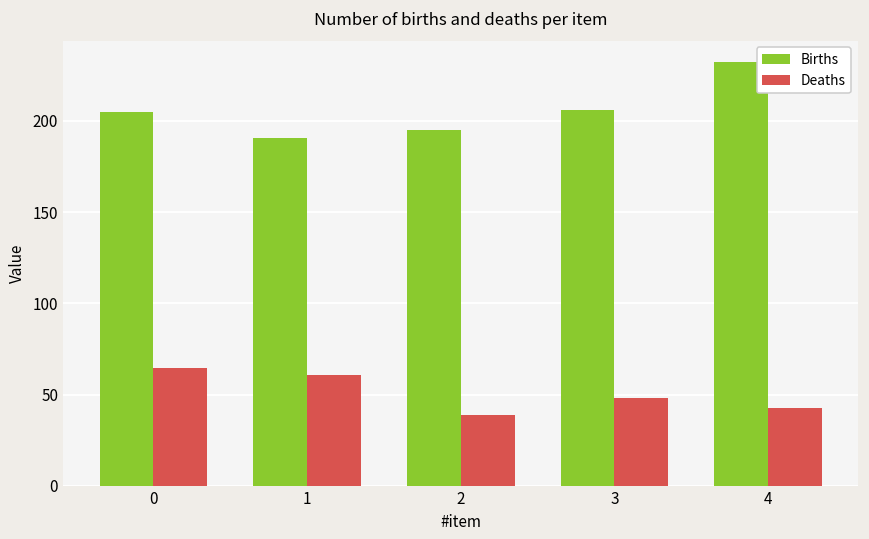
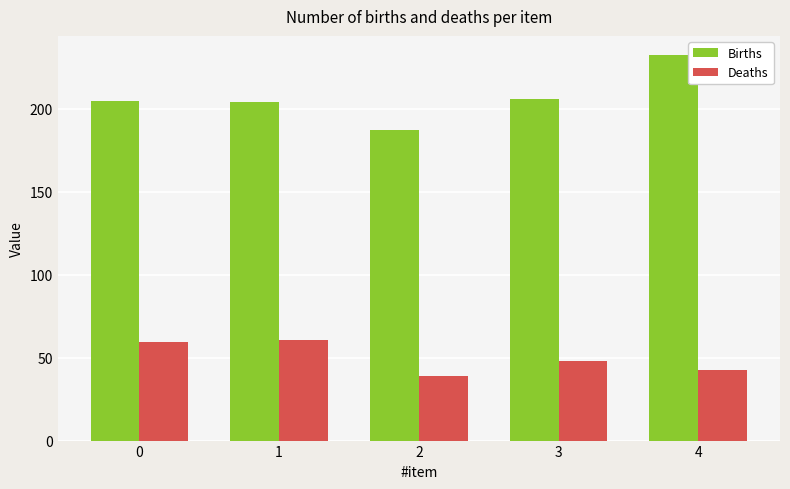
  {
    "Births": {
      "0": 205,
-     "1": 190,
-     "2": 195,
+     "1": 204,
+     "2": 187,
      "3": 206,
      "4": 232
    },
    "Deaths": {
-     "0": 65,
+     "0": 59,
      "1": 61,
      "2": 39,
      "3": 48,
      "4": 42
    }
  }
